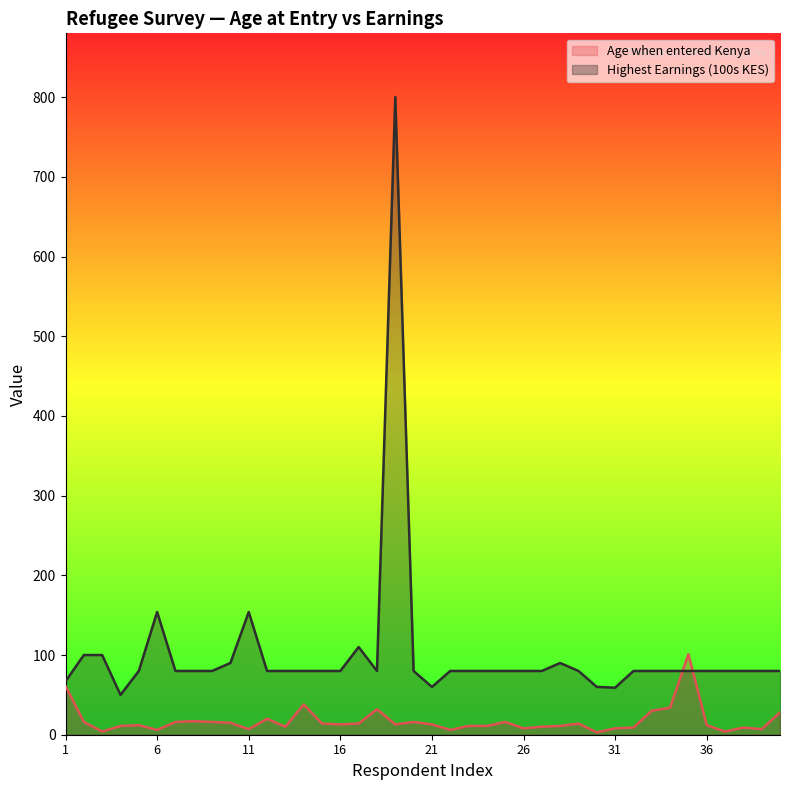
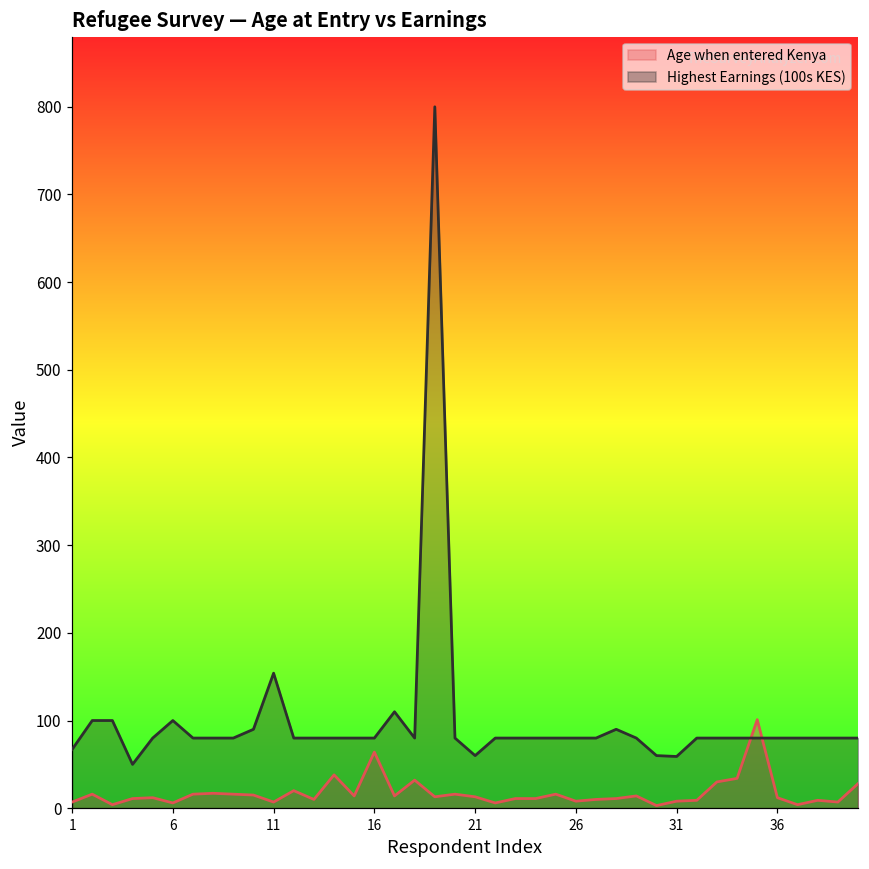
  {
    "Age when entered Kenya": {
-     "1": 60,
+     "1": 10,
      "6": 10,
      "11": 10,
-     "16": 10,
+     "16": 60,
      "21": 10,
      "26": 10,
      "31": 10,
      "36": 10
    },
    "Highest Earnings (100s KES)": {
      "1": 70,
-     "6": 150,
+     "6": 100,
      "11": 150,
      "16": 80,
      "21": 60,
      "26": 80,
      "31": 60,
      "36": 80
    }
  }
